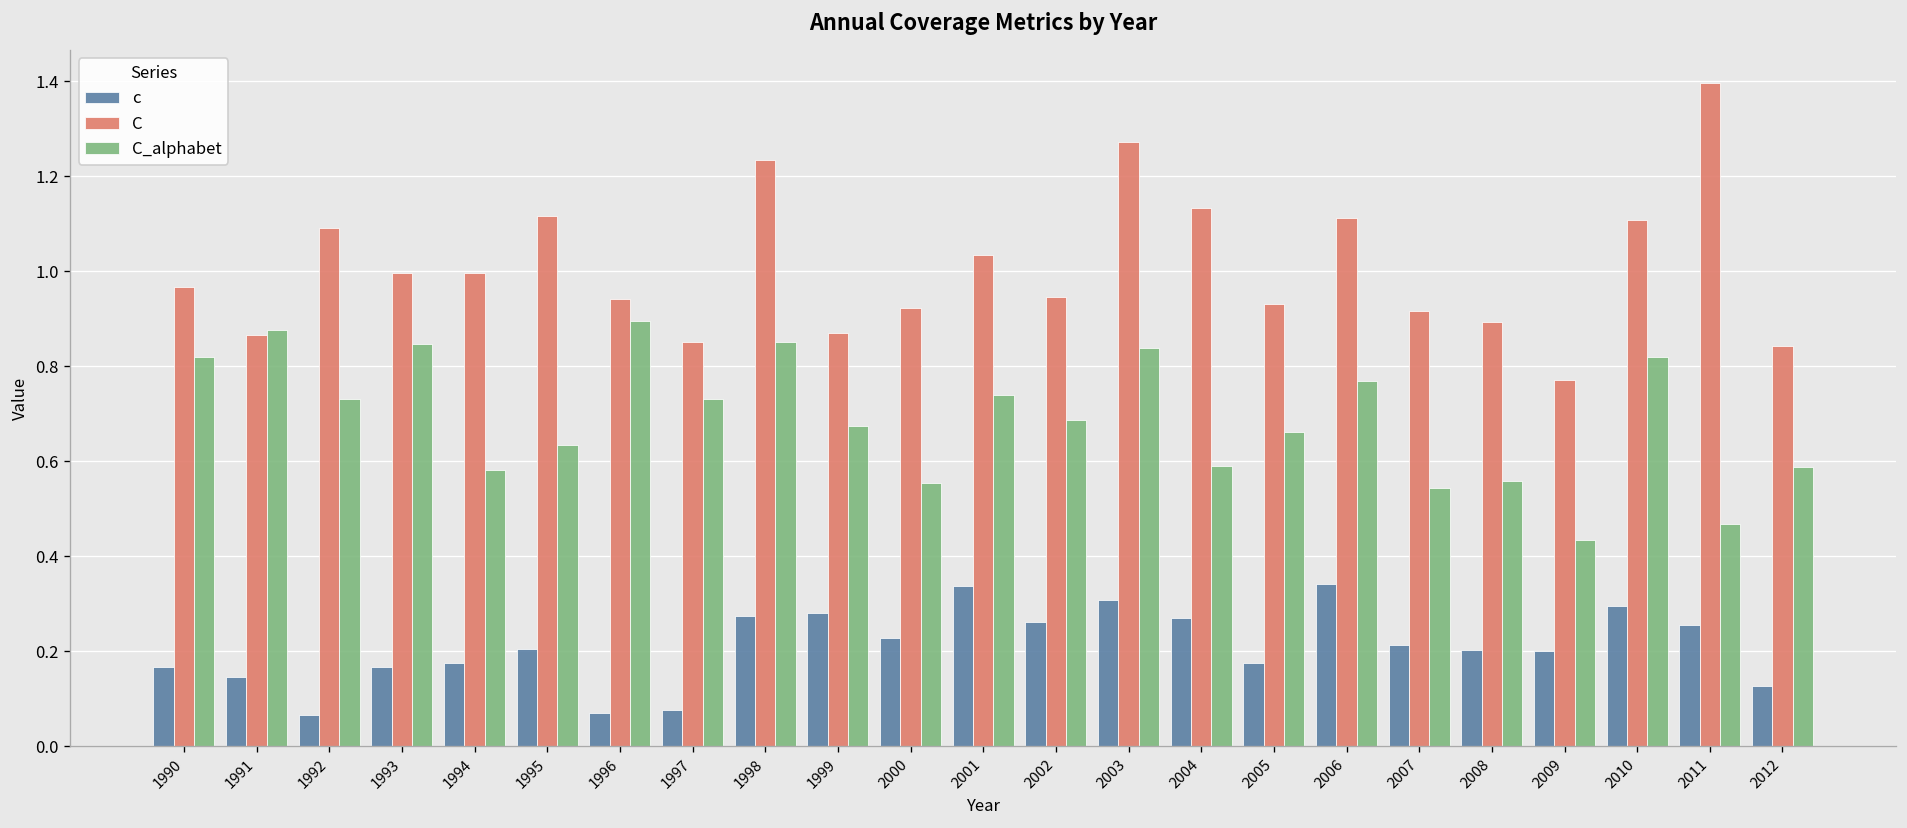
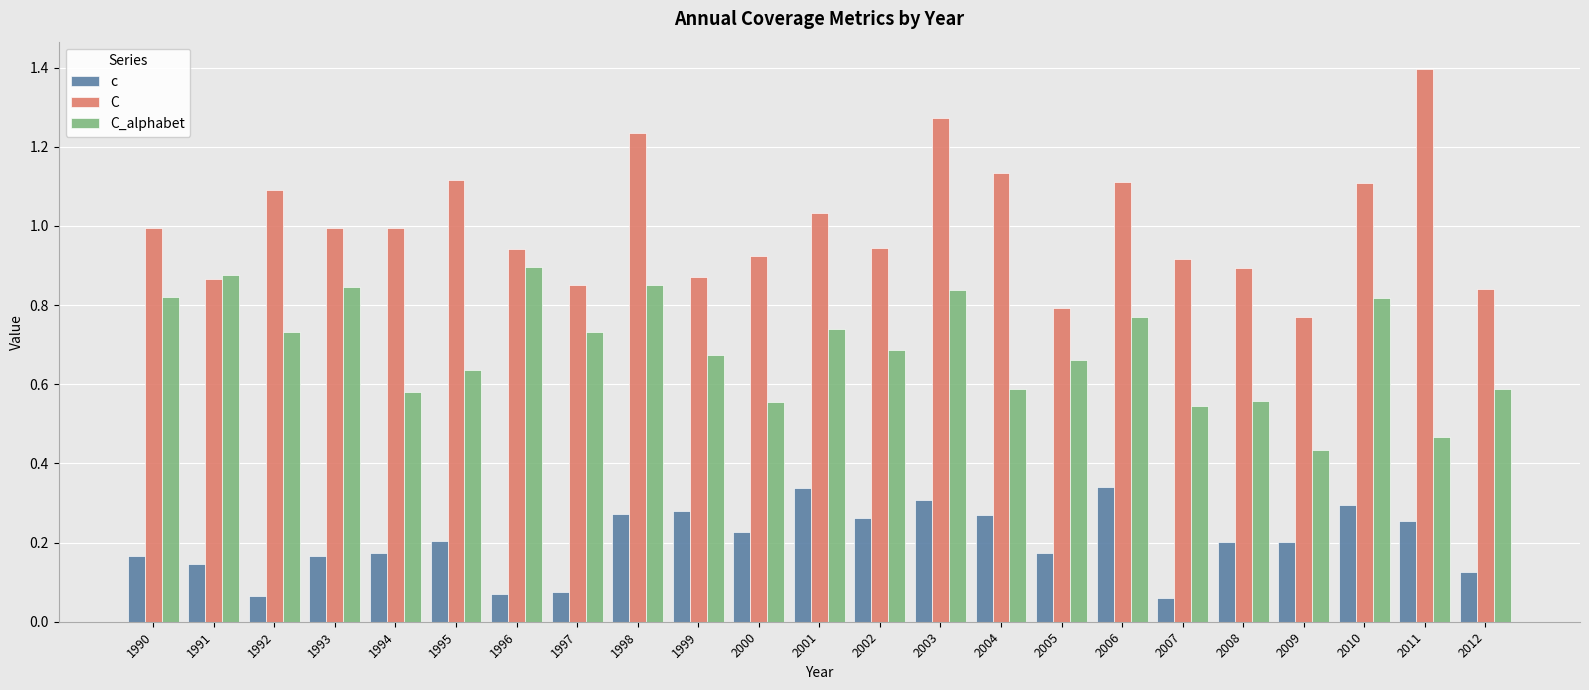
  {
    "c": {
      "1990": 0.17,
      "1991": 0.15,
      "1992": 0.07,
      "1993": 0.17,
      "1994": 0.17,
      "1995": 0.21,
      "1996": 0.07,
      "1997": 0.08,
      "1998": 0.27,
      "1999": 0.28,
      "2000": 0.23,
      "2001": 0.34,
      "2002": 0.26,
      "2003": 0.31,
      "2004": 0.27,
      "2005": 0.17,
      "2006": 0.34,
-     "2007": 0.21,
+     "2007": 0.06,
      "2008": 0.20,
      "2009": 0.20,
      "2010": 0.30,
      "2011": 0.26,
      "2012": 0.13
    },
    "C": {
-     "1990": 0.97,
+     "1990": 0.99,
      "1991": 0.87,
      "1992": 1.09,
      "1993": 1.00,
      "1994": 1.00,
      "1995": 1.12,
      "1996": 0.94,
      "1997": 0.85,
      "1998": 1.23,
      "1999": 0.87,
      "2000": 0.92,
      "2001": 1.03,
      "2002": 0.95,
      "2003": 1.27,
      "2004": 1.13,
-     "2005": 0.93,
+     "2005": 0.79,
      "2006": 1.11,
      "2007": 0.92,
      "2008": 0.89,
      "2009": 0.77,
      "2010": 1.11,
      "2011": 1.40,
      "2012": 0.84
    },
    "C_alphabet": {
      "1990": 0.82,
      "1991": 0.88,
      "1992": 0.73,
      "1993": 0.85,
      "1994": 0.58,
      "1995": 0.64,
      "1996": 0.90,
      "1997": 0.73,
      "1998": 0.85,
      "1999": 0.67,
      "2000": 0.55,
      "2001": 0.74,
      "2002": 0.69,
      "2003": 0.84,
      "2004": 0.59,
      "2005": 0.66,
      "2006": 0.77,
      "2007": 0.54,
      "2008": 0.56,
      "2009": 0.43,
      "2010": 0.82,
      "2011": 0.47,
      "2012": 0.59
    }
  }
